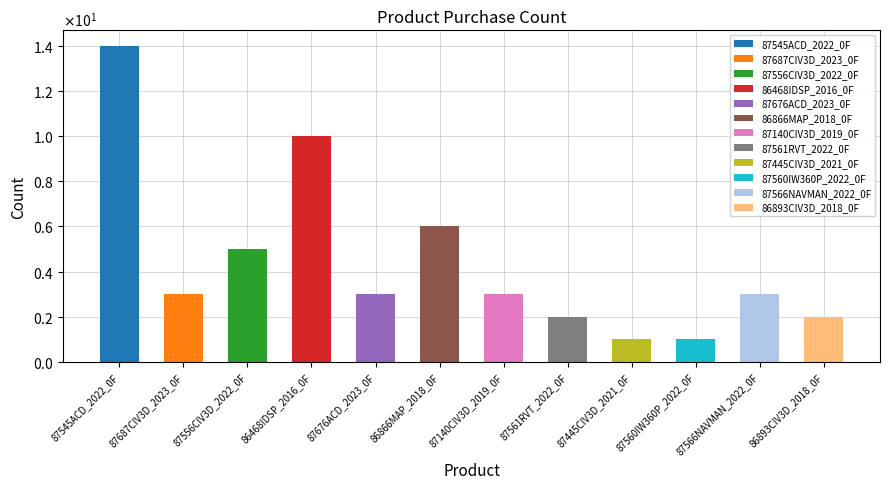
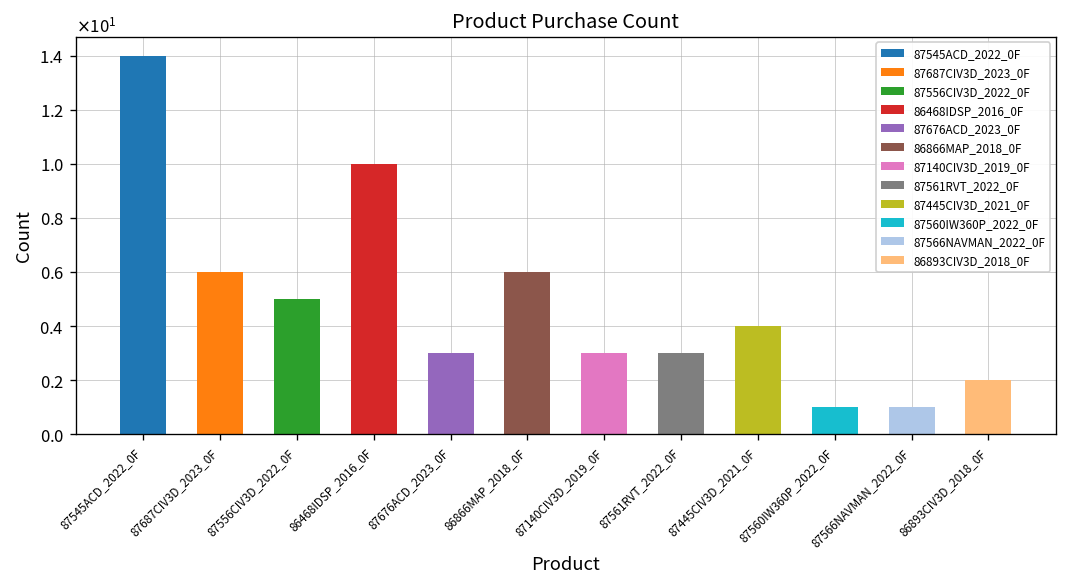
  {
    "87545ACD_2022_0F": 14,
-   "87687CIV3D_2023_0F": 3,
+   "87687CIV3D_2023_0F": 6,
    "87556CIV3D_2022_0F": 5,
    "86468IDSP_2016_0F": 10,
    "87676ACD_2023_0F": 3,
    "86866MAP_2018_0F": 6,
    "87140CIV3D_2019_0F": 3,
-   "87561RVT_2022_0F": 2,
-   "87445CIV3D_2021_0F": 1,
+   "87561RVT_2022_0F": 3,
+   "87445CIV3D_2021_0F": 4,
    "87560IW360P_2022_0F": 1,
-   "87566NAVMAN_2022_0F": 3,
+   "87566NAVMAN_2022_0F": 1,
    "86893CIV3D_2018_0F": 2
  }
